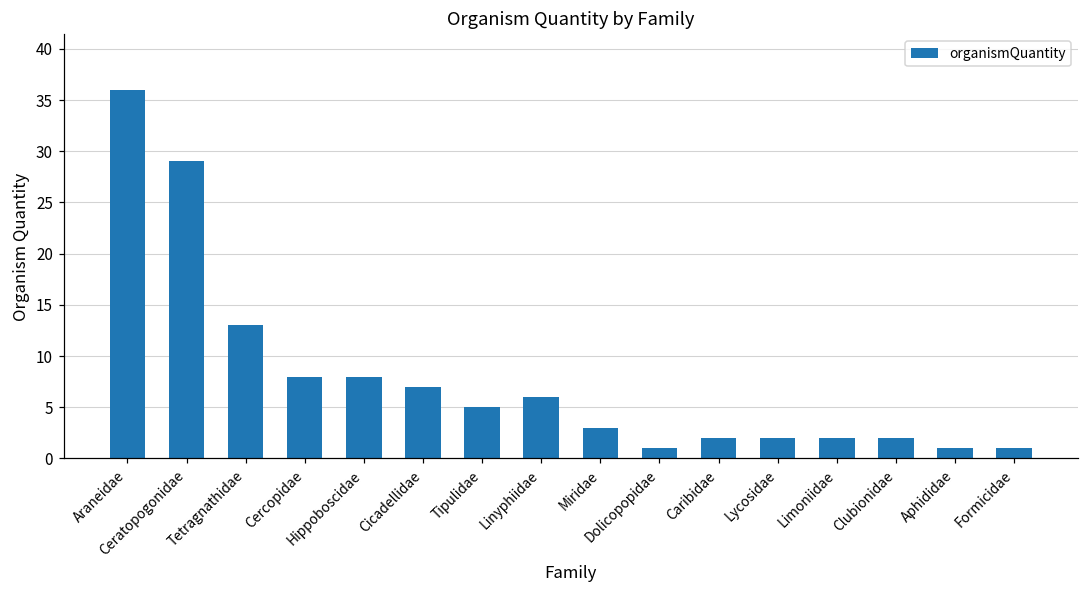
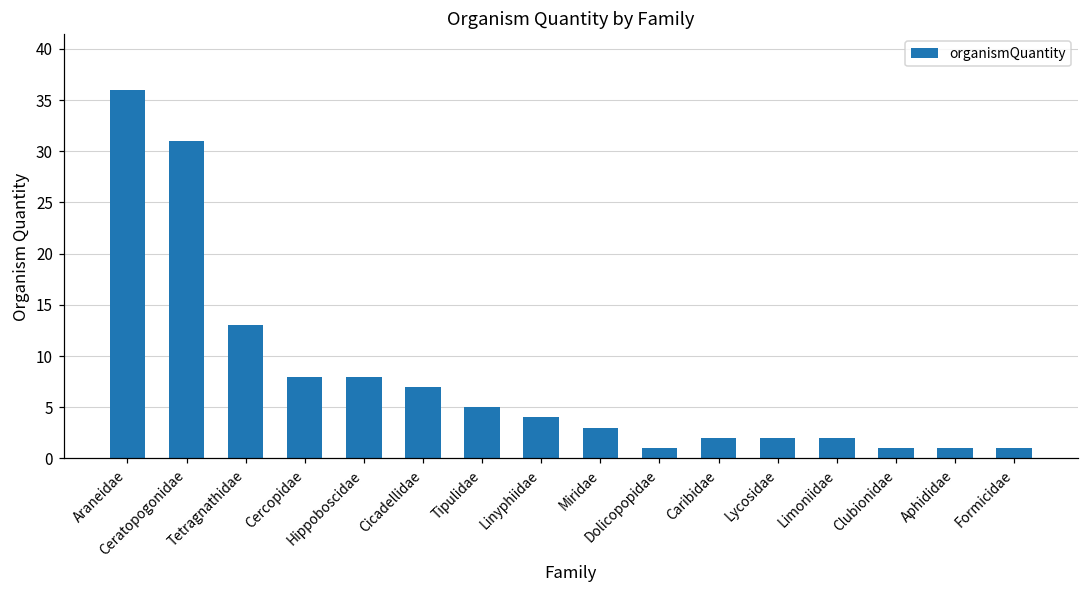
  {
    "Araneidae": 36,
-   "Ceratopogonidae": 29,
+   "Ceratopogonidae": 31,
    "Tetragnathidae": 13,
    "Cercopidae": 8,
    "Hippoboscidae": 8,
    "Cicadellidae": 7,
    "Tipulidae": 5,
-   "Linyphiidae": 6,
+   "Linyphiidae": 4,
    "Miridae": 3,
    "Dolicopopidae": 1,
    "Caribidae": 2,
    "Lycosidae": 2,
    "Limoniidae": 2,
-   "Clubionidae": 2,
+   "Clubionidae": 1,
    "Aphididae": 1,
    "Formicidae": 1
  }
